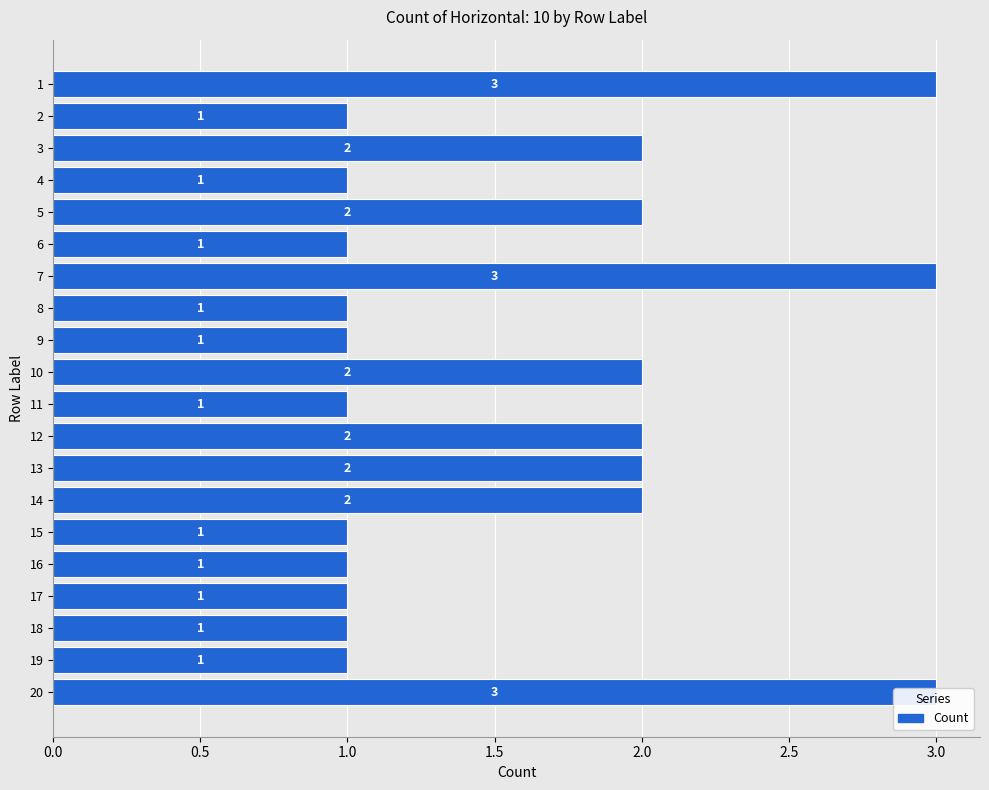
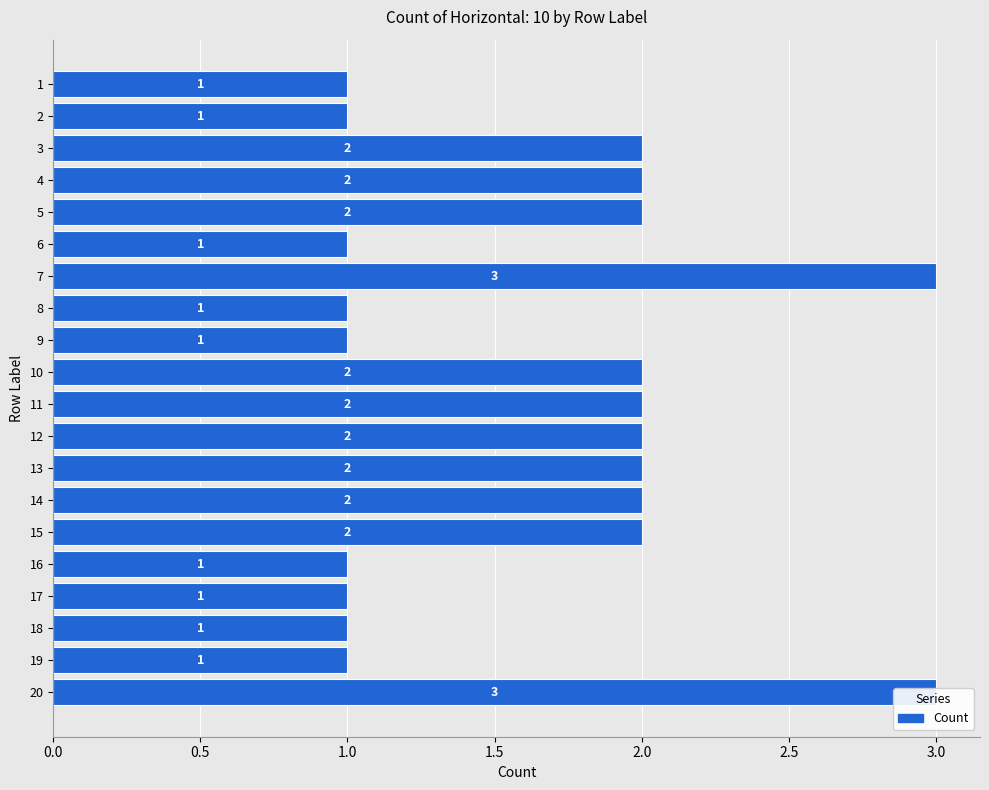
  {
-   "1": 3,
+   "1": 1,
    "2": 1,
    "3": 2,
-   "4": 1,
+   "4": 2,
    "5": 2,
    "6": 1,
    "7": 3,
    "8": 1,
    "9": 1,
    "10": 2,
-   "11": 1,
+   "11": 2,
    "12": 2,
    "13": 2,
    "14": 2,
-   "15": 1,
+   "15": 2,
    "16": 1,
    "17": 1,
    "18": 1,
    "19": 1
  }
